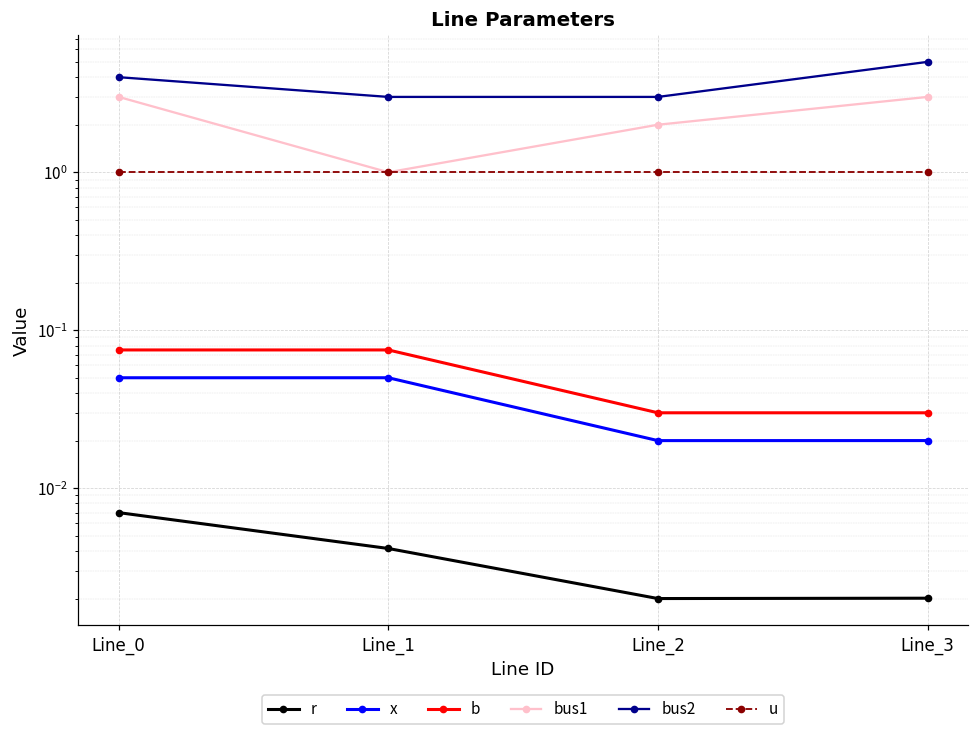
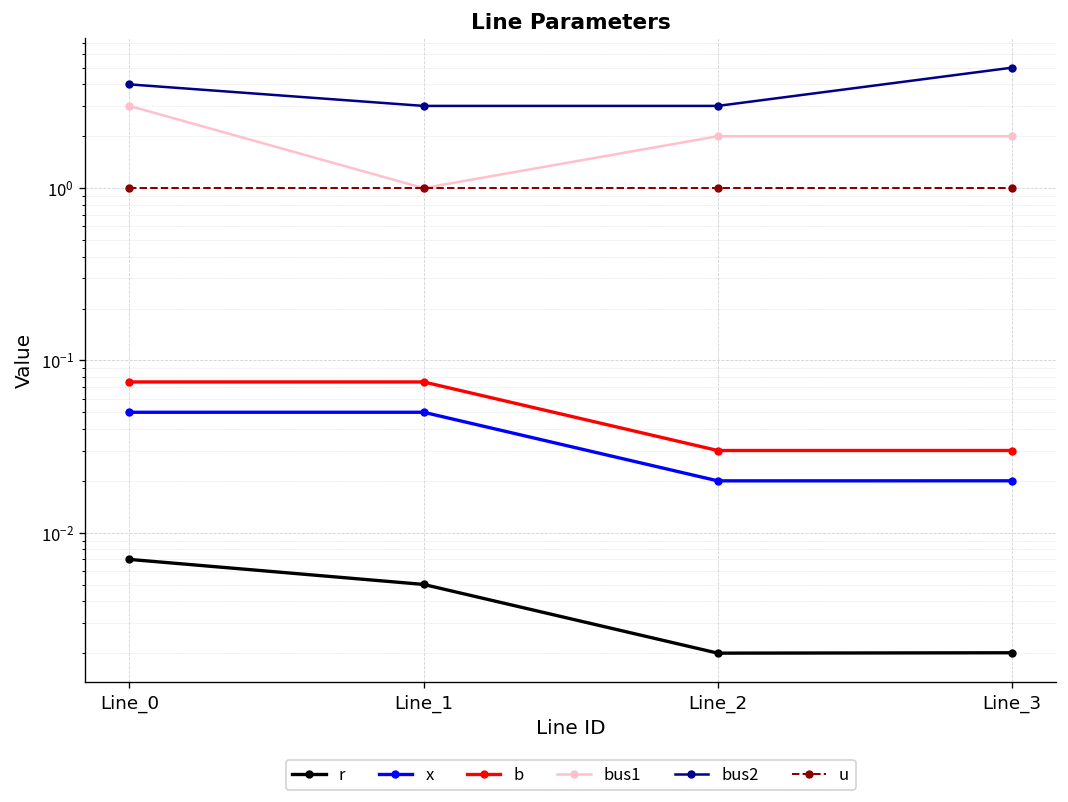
  {
    "r": {
      "Line_0": 0.007,
-     "Line_1": 0.0042,
+     "Line_1": 0.0050,
      "Line_2": 0.0020,
      "Line_3": 0.0020
    },
    "x": {
      "Line_0": 0.050,
      "Line_1": 0.050,
      "Line_2": 0.020,
      "Line_3": 0.020
    },
    "b": {
      "Line_0": 0.08,
      "Line_1": 0.08,
      "Line_2": 0.030,
      "Line_3": 0.030
    },
    "bus1": {
      "Line_0": 3,
      "Line_2": 2,
-     "Line_3": 3
+     "Line_3": 2
    },
    "bus2": {
      "Line_0": 4.0,
      "Line_1": 3.0,
      "Line_2": 3.0,
      "Line_3": 5.0
    },
    "u": {
      "Line_0": 1.0,
      "Line_2": 1.0,
      "Line_3": 1.0
    }
  }
